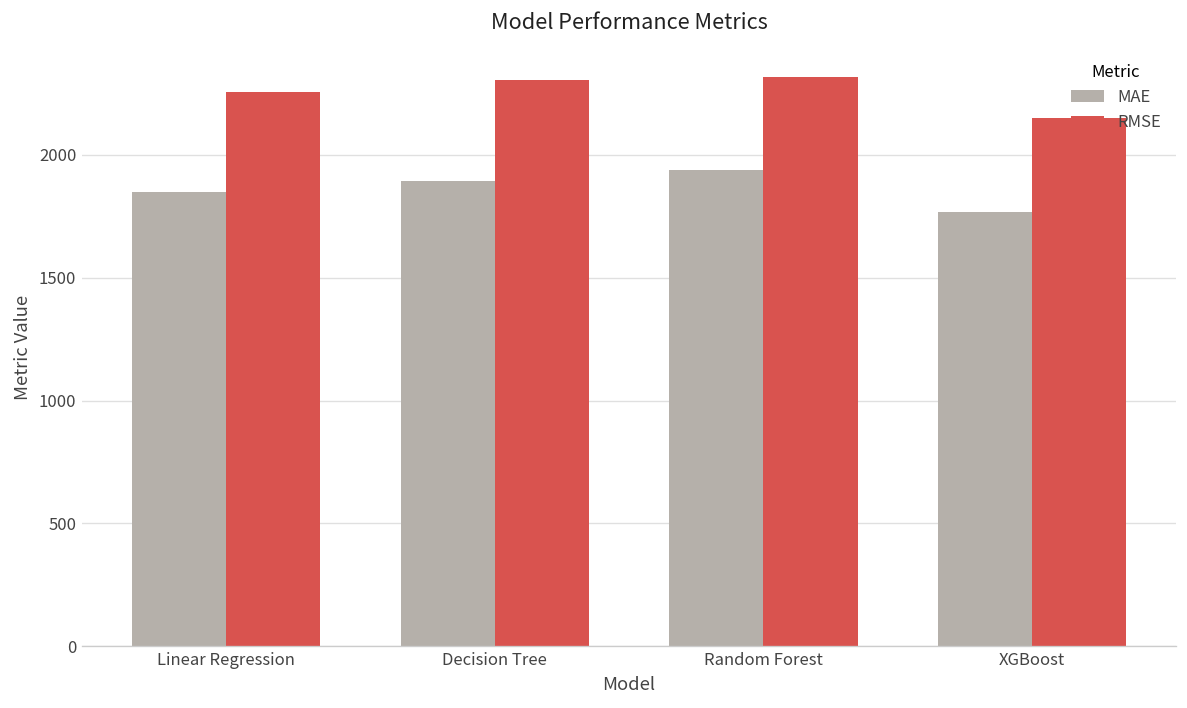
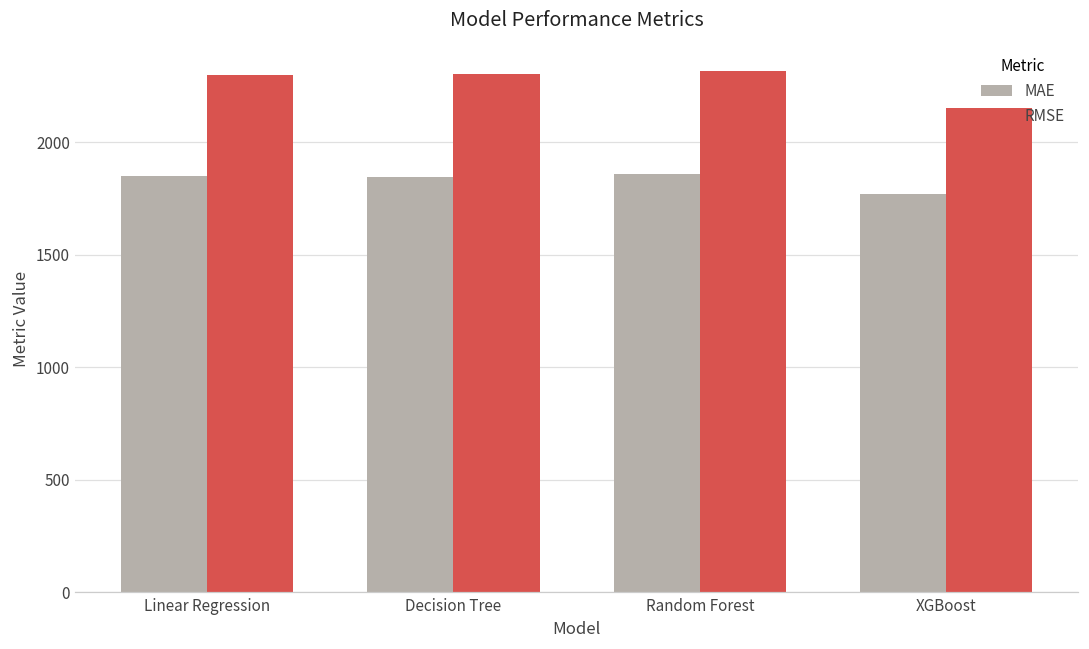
  {
    "MAE": {
      "Linear Regression": 1850,
-     "Decision Tree": 1890,
-     "Random Forest": 1940,
+     "Decision Tree": 1850,
+     "Random Forest": 1860,
      "XGBoost": 1770
    },
    "RMSE": {
-     "Linear Regression": 2250,
+     "Linear Regression": 2300,
      "Decision Tree": 2300,
      "Random Forest": 2320,
      "XGBoost": 2150
    }
  }
